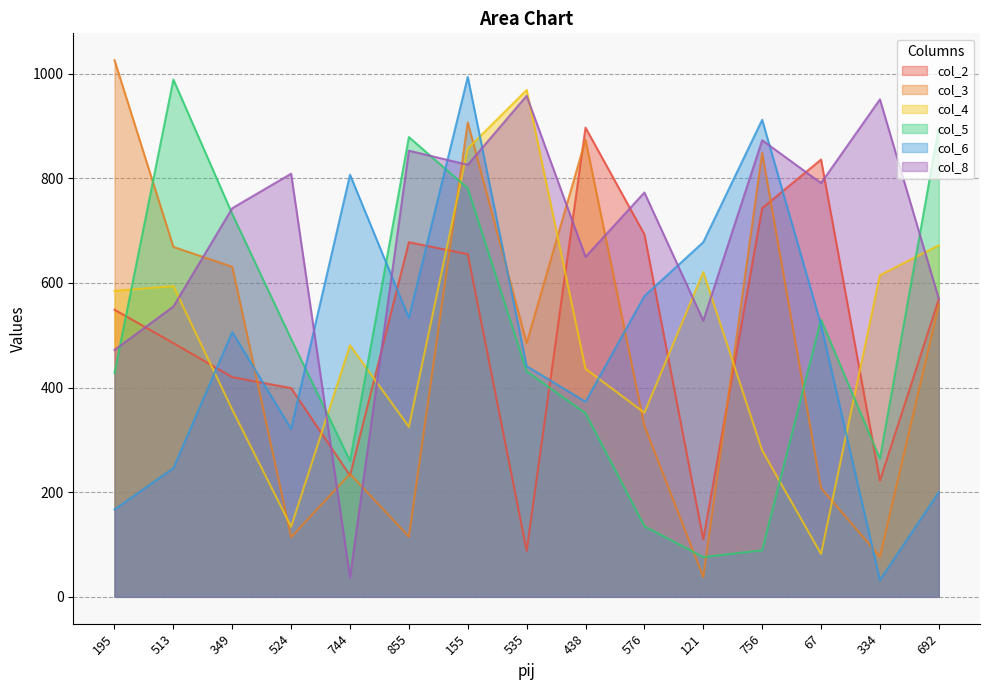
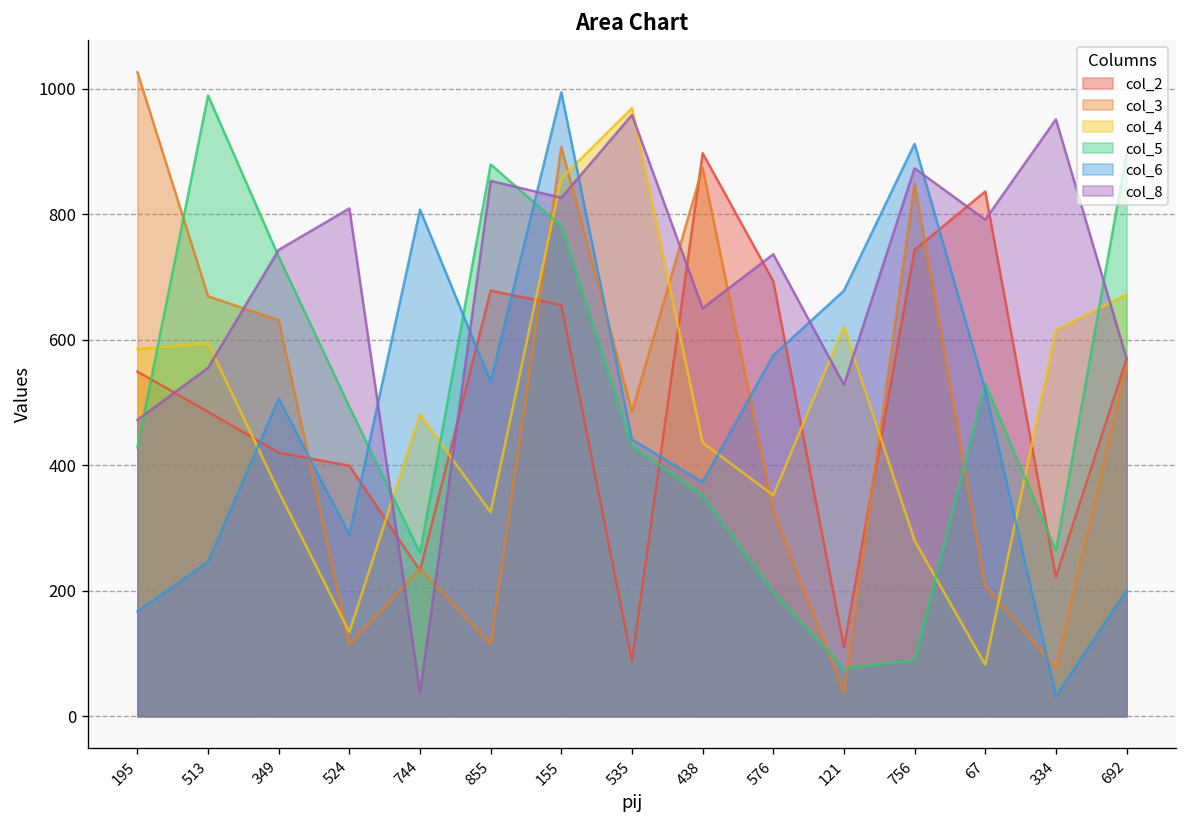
  {
    "col_5": {
      "195": 430,
      "513": 990,
      "349": 730,
      "524": 490,
      "744": 260,
      "855": 880,
      "155": 780,
      "535": 430,
      "438": 350,
-     "576": 140,
+     "576": 200,
      "121": 80,
      "756": 90,
      "67": 530,
      "334": 260
    },
    "col_6": {
      "195": 170,
      "513": 250,
      "349": 510,
-     "524": 320,
+     "524": 290,
      "744": 810,
      "855": 530,
      "155": 990,
      "535": 440,
      "438": 370,
      "576": 580,
      "121": 680,
      "756": 910,
      "67": 520,
      "334": 30,
      "692": 200
    },
    "col_8": {
      "195": 470,
      "513": 560,
      "349": 740,
      "524": 810,
      "744": 40,
      "855": 850,
      "155": 830,
      "535": 960,
      "438": 650,
-     "576": 770,
+     "576": 740,
      "121": 530,
      "756": 870,
      "67": 790,
      "334": 950
    }
  }
